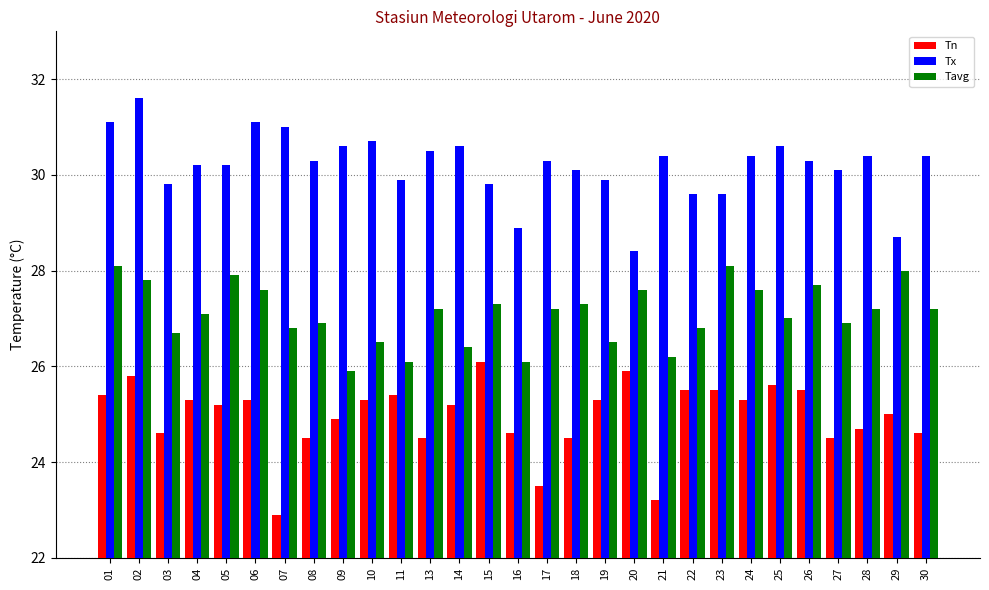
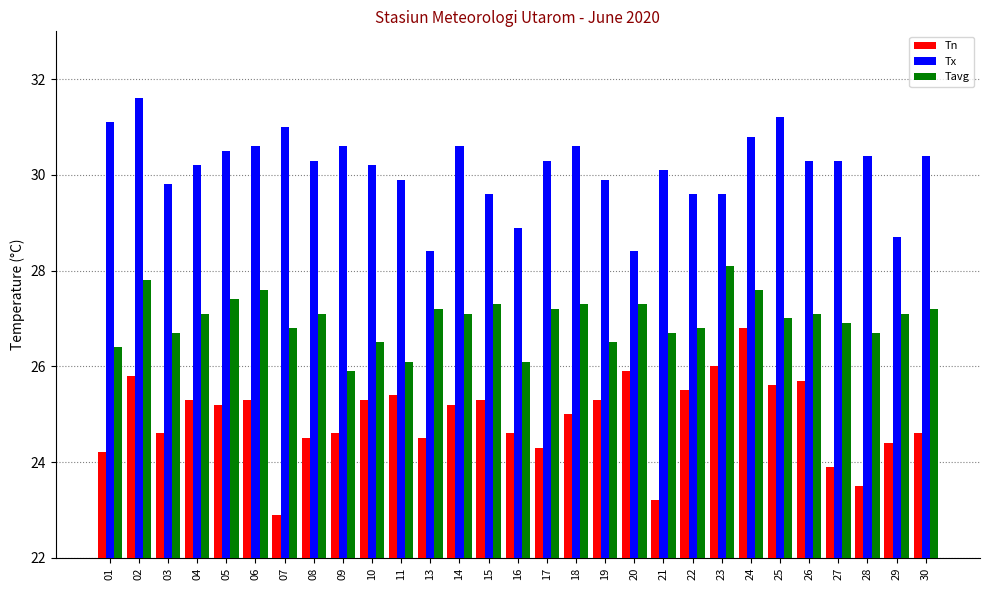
  {
    "Tn": {
-     "01": 25.4,
+     "01": 24.2,
      "02": 25.8,
      "03": 24.6,
      "04": 25.3,
      "05": 25.2,
      "06": 25.3,
      "07": 22.9,
      "08": 24.5,
-     "09": 24.9,
+     "09": 24.6,
      "10": 25.3,
      "11": 25.4,
      "13": 24.5,
      "14": 25.2,
-     "15": 26.1,
+     "15": 25.3,
      "16": 24.6,
-     "17": 23.5,
-     "18": 24.5,
+     "17": 24.3,
+     "18": 25.0,
      "19": 25.3,
      "20": 25.9,
      "21": 23.2,
      "22": 25.5,
-     "23": 25.5,
-     "24": 25.3,
+     "23": 26.0,
+     "24": 26.8,
      "25": 25.6,
-     "26": 25.5,
-     "27": 24.5,
-     "28": 24.7,
-     "29": 25.0,
+     "26": 25.7,
+     "27": 23.9,
+     "28": 23.5,
+     "29": 24.4,
      "30": 24.6
    },
    "Tx": {
      "01": 31.1,
      "02": 31.6,
      "03": 29.8,
      "04": 30.2,
-     "05": 30.2,
-     "06": 31.1,
+     "05": 30.5,
+     "06": 30.6,
      "07": 31.0,
      "08": 30.3,
      "09": 30.6,
-     "10": 30.7,
+     "10": 30.2,
      "11": 29.9,
-     "13": 30.5,
+     "13": 28.4,
      "14": 30.6,
-     "15": 29.8,
+     "15": 29.6,
      "16": 28.9,
      "17": 30.3,
-     "18": 30.1,
+     "18": 30.6,
      "19": 29.9,
      "20": 28.4,
-     "21": 30.4,
+     "21": 30.1,
      "22": 29.6,
      "23": 29.6,
-     "24": 30.4,
-     "25": 30.6,
+     "24": 30.8,
+     "25": 31.2,
      "26": 30.3,
-     "27": 30.1,
+     "27": 30.3,
      "28": 30.4,
      "29": 28.7,
      "30": 30.4
    },
    "Tavg": {
-     "01": 28.1,
+     "01": 26.4,
      "02": 27.8,
      "03": 26.7,
      "04": 27.1,
-     "05": 27.9,
+     "05": 27.4,
      "06": 27.6,
      "07": 26.8,
-     "08": 26.9,
+     "08": 27.1,
      "09": 25.9,
      "10": 26.5,
      "11": 26.1,
      "13": 27.2,
-     "14": 26.4,
+     "14": 27.1,
      "15": 27.3,
      "16": 26.1,
      "17": 27.2,
      "18": 27.3,
      "19": 26.5,
-     "20": 27.6,
-     "21": 26.2,
+     "20": 27.3,
+     "21": 26.7,
      "22": 26.8,
      "23": 28.1,
      "24": 27.6,
      "25": 27.0,
-     "26": 27.7,
+     "26": 27.1,
      "27": 26.9,
-     "28": 27.2,
-     "29": 28.0,
+     "28": 26.7,
+     "29": 27.1,
      "30": 27.2
    }
  }
